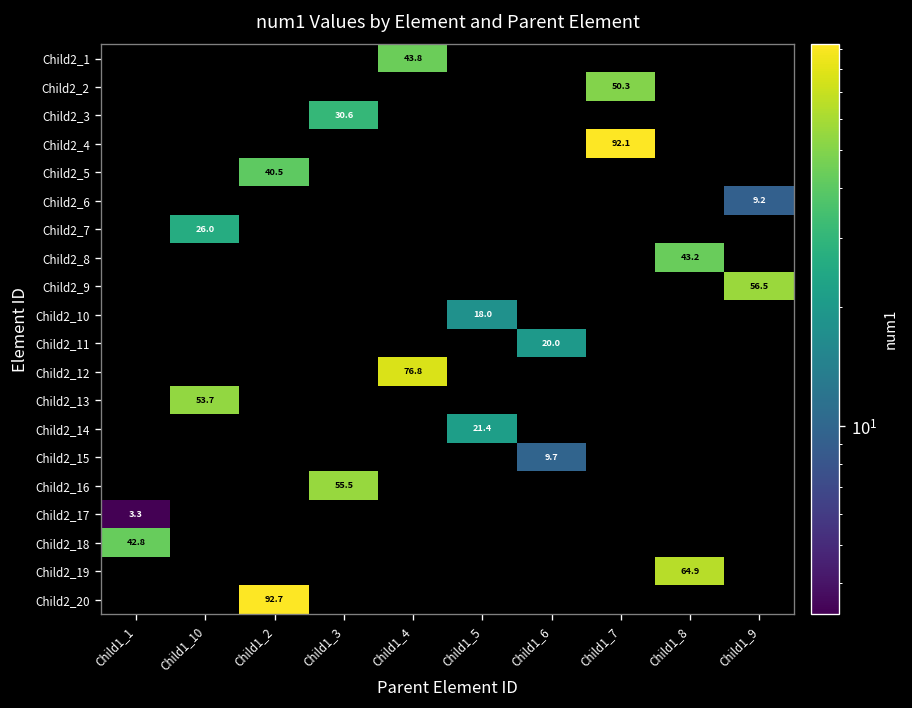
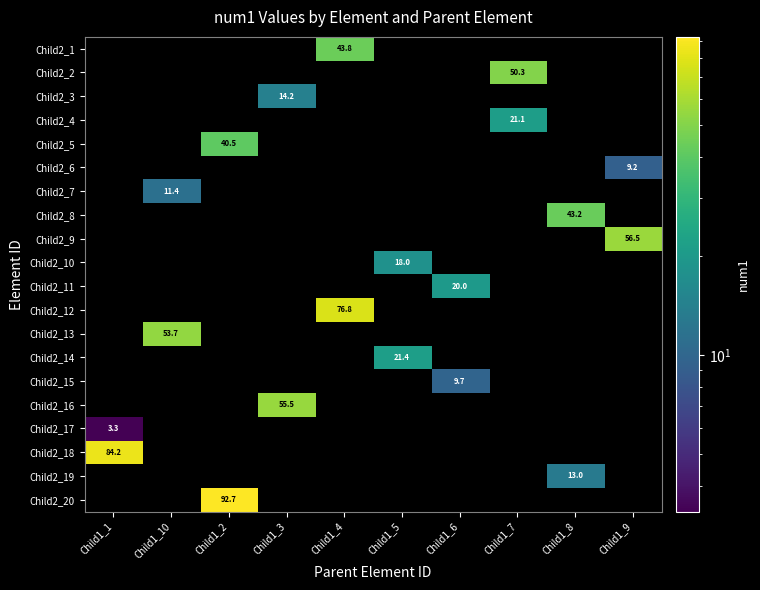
  {
    "Child2_1": {
      "Child1_4": 43.8
    },
    "Child2_2": {
      "Child1_7": 50.3
    },
    "Child2_3": {
-     "Child1_3": 30.6
+     "Child1_3": 14.2
    },
    "Child2_4": {
-     "Child1_7": 92.1
+     "Child1_7": 21.1
    },
    "Child2_5": {
      "Child1_2": 40.5
    },
    "Child2_6": {
      "Child1_9": 9.2
    },
    "Child2_7": {
-     "Child1_10": 26.0
+     "Child1_10": 11.4
    },
    "Child2_8": {
      "Child1_8": 43.2
    },
    "Child2_9": {
      "Child1_9": 56.5
    },
    "Child2_10": {
      "Child1_5": 18.0
    },
    "Child2_11": {
      "Child1_6": 20.0
    },
    "Child2_12": {
      "Child1_4": 76.8
    },
    "Child2_13": {
      "Child1_10": 53.7
    },
    "Child2_14": {
      "Child1_5": 21.4
    },
    "Child2_15": {
      "Child1_6": 9.7
    },
    "Child2_16": {
      "Child1_3": 55.5
    },
    "Child2_17": {
      "Child1_1": 3.3
    },
    "Child2_18": {
-     "Child1_1": 42.8
+     "Child1_1": 84.2
    },
    "Child2_19": {
-     "Child1_8": 64.9
+     "Child1_8": 13.0
    },
    "Child2_20": {
      "Child1_2": 92.7
    }
  }
